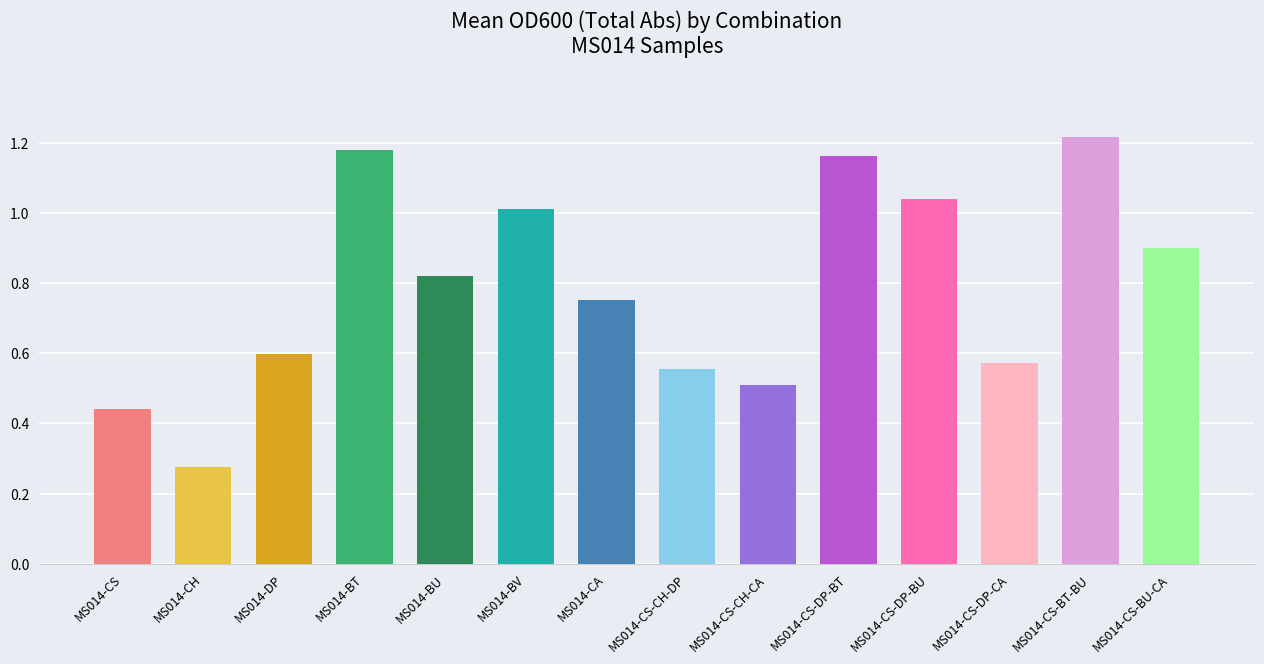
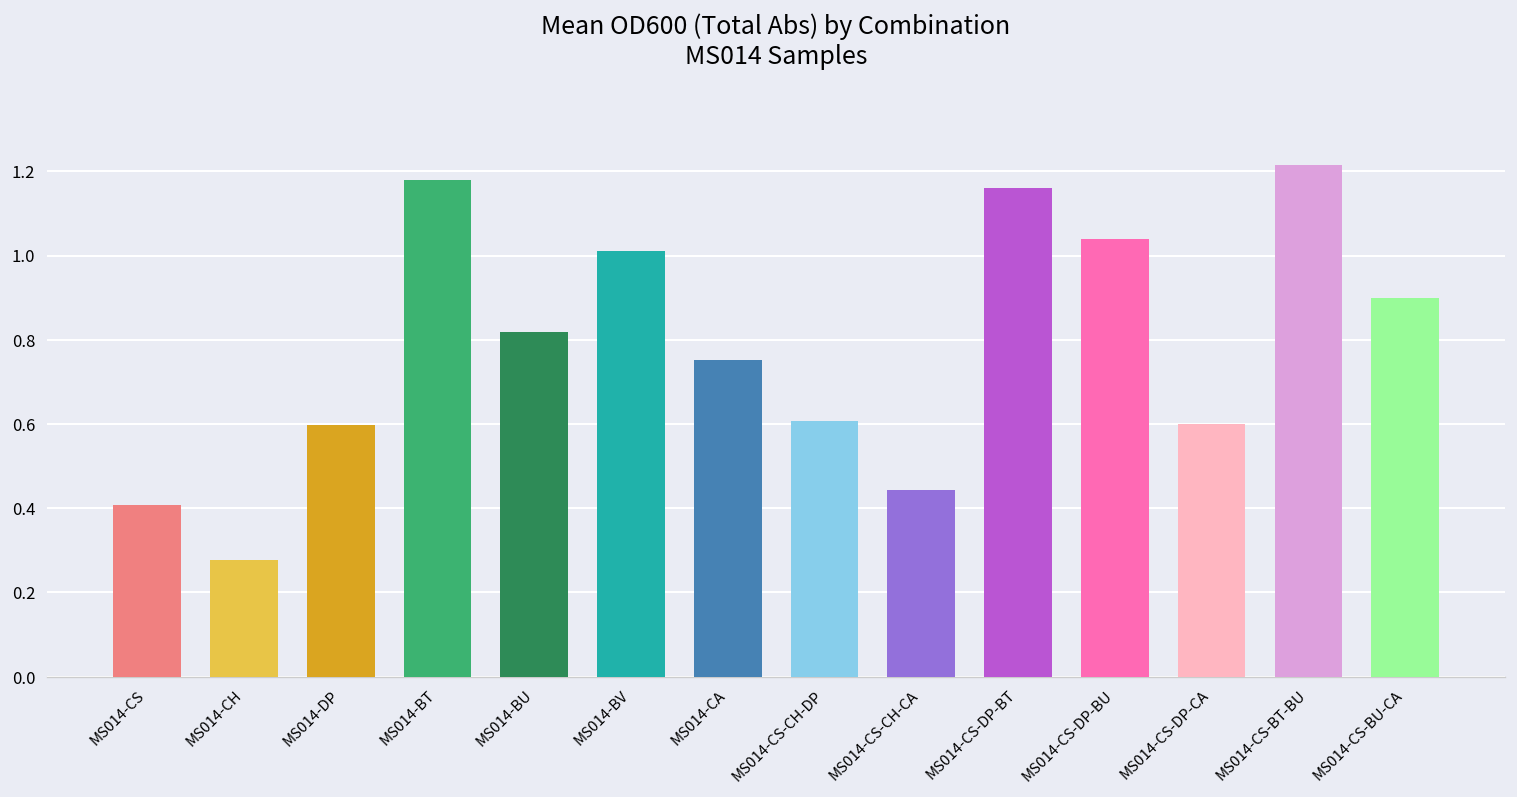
  {
-   "MS014-CS": 0.44,
+   "MS014-CS": 0.41,
    "MS014-CH": 0.28,
    "MS014-DP": 0.60,
    "MS014-BT": 1.18,
    "MS014-BU": 0.82,
    "MS014-BV": 1.01,
    "MS014-CA": 0.75,
-   "MS014-CS-CH-DP": 0.55,
-   "MS014-CS-CH-CA": 0.51,
+   "MS014-CS-CH-DP": 0.61,
+   "MS014-CS-CH-CA": 0.44,
    "MS014-CS-DP-BT": 1.16,
    "MS014-CS-DP-BU": 1.04,
-   "MS014-CS-DP-CA": 0.57,
+   "MS014-CS-DP-CA": 0.60,
    "MS014-CS-BT-BU": 1.21,
    "MS014-CS-BU-CA": 0.90
  }
